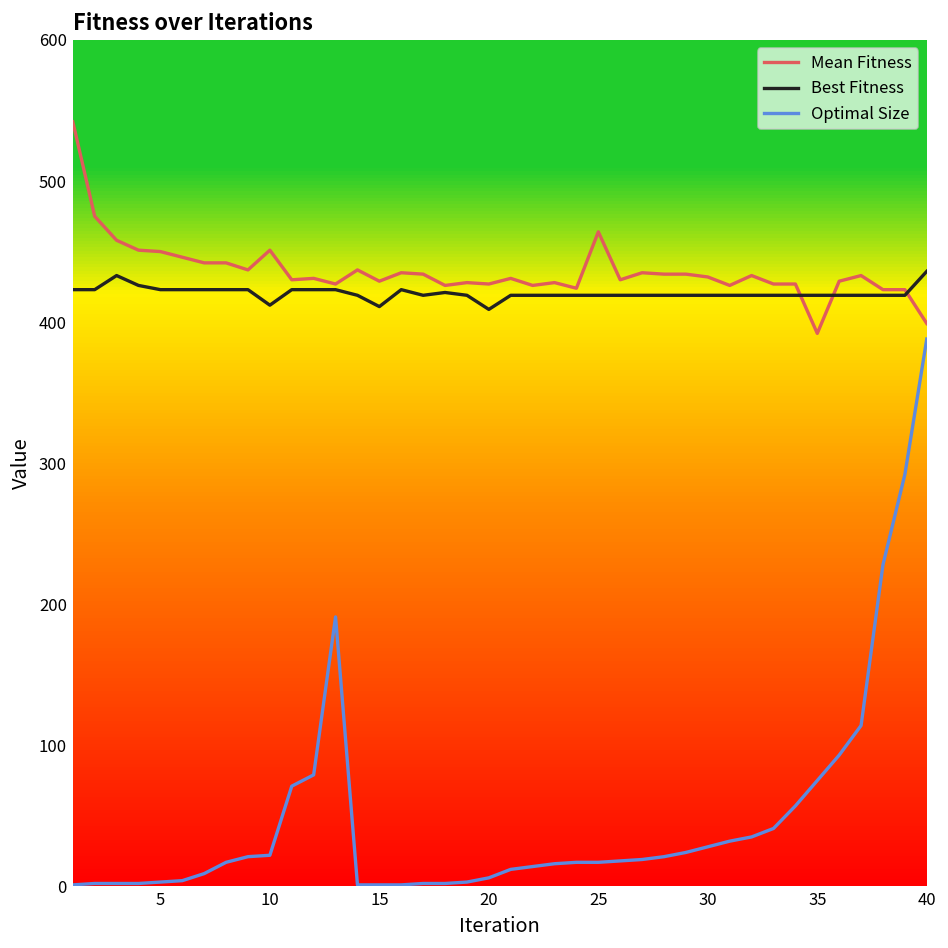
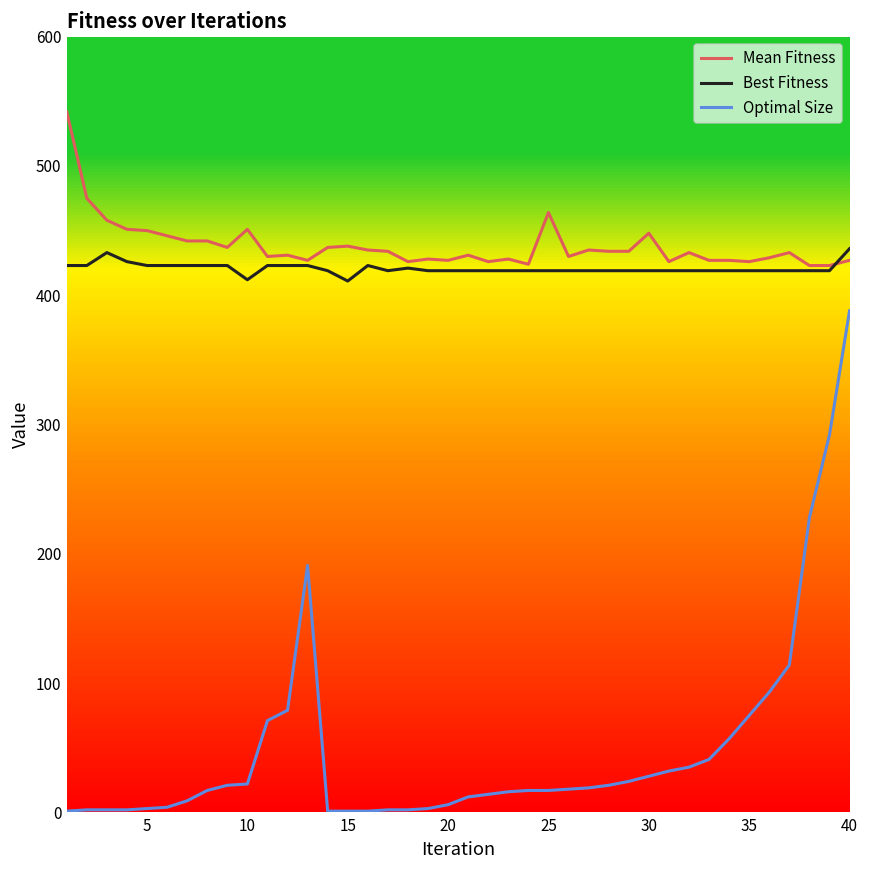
  {
    "Mean Fitness": {
      "5": 450,
      "10": 451,
-     "15": 429,
+     "15": 438,
      "20": 427,
      "25": 464,
-     "30": 432,
-     "35": 392,
-     "40": 399
+     "30": 448,
+     "35": 426,
+     "40": 427
    },
    "Best Fitness": {
      "5": 423,
      "10": 412,
      "15": 411,
-     "20": 409,
+     "20": 419,
      "25": 419,
      "30": 419,
      "35": 419,
      "40": 436
    },
    "Optimal Size": {
      "5": 3,
      "10": 22,
      "15": 1,
      "20": 6,
      "25": 17,
      "30": 28,
      "35": 75,
      "40": 388
    }
  }
